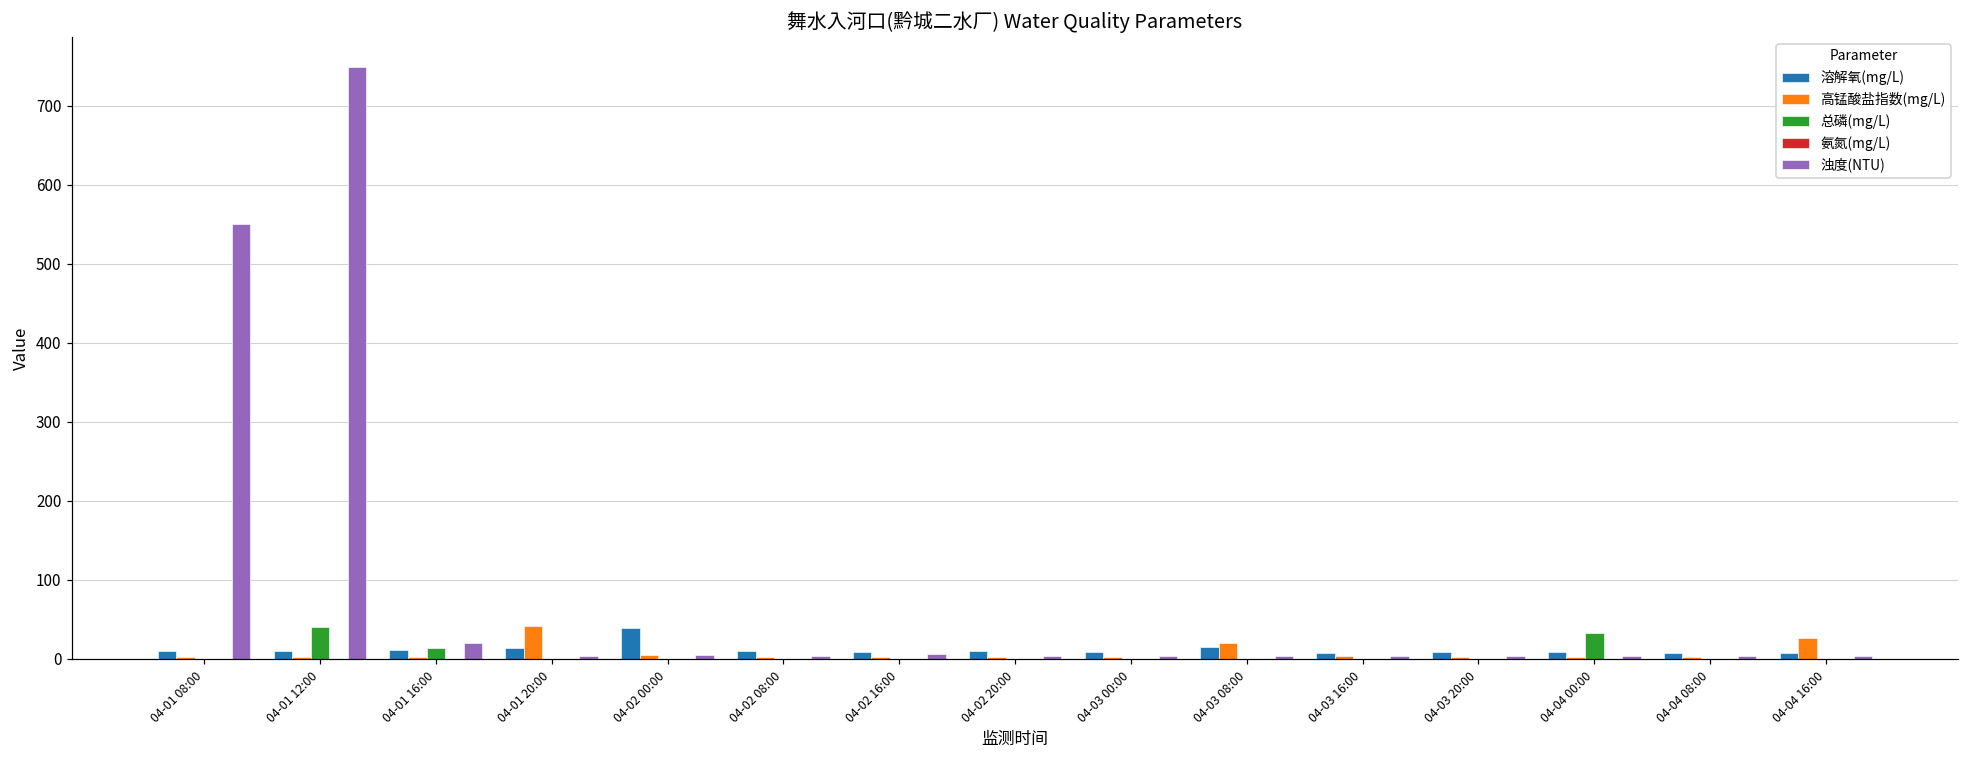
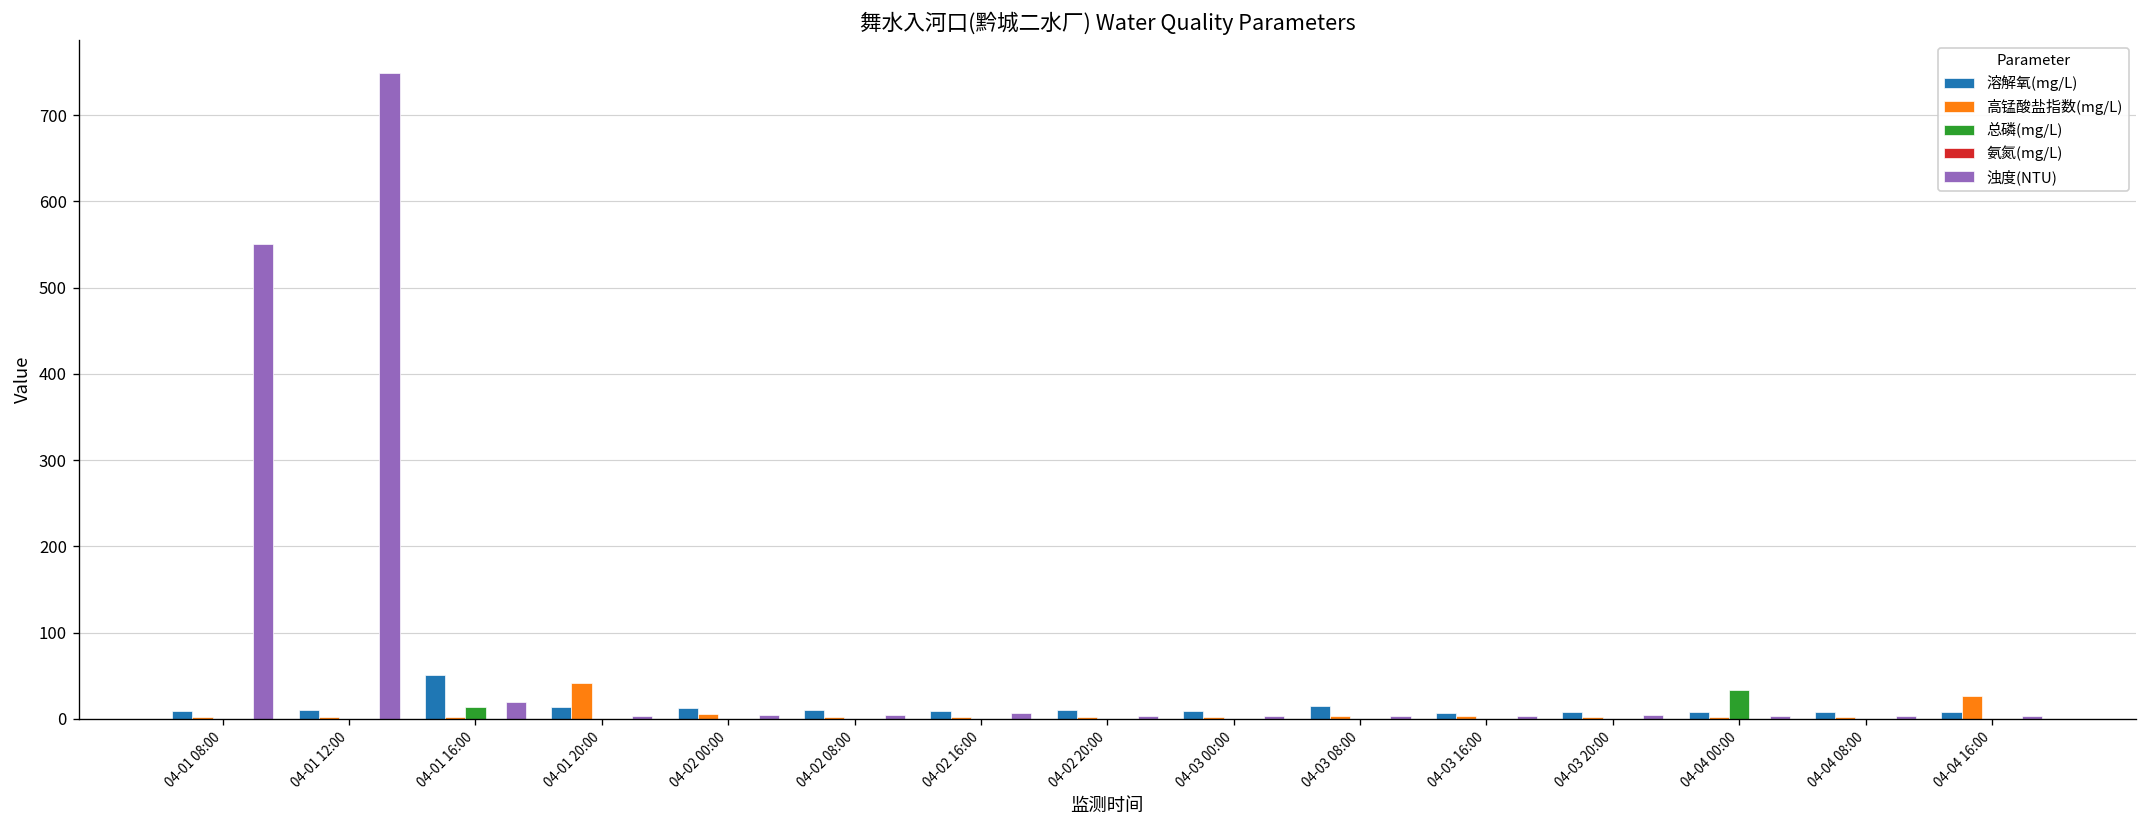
  {
    "溶解氧(mg/L)": {
      "04-01 08:00": 10,
      "04-01 12:00": 10,
-     "04-01 16:00": 10,
+     "04-01 16:00": 50,
      "04-01 20:00": 10,
-     "04-02 00:00": 40,
+     "04-02 00:00": 10,
      "04-02 08:00": 10,
      "04-02 16:00": 10,
      "04-02 20:00": 10,
      "04-03 00:00": 10,
      "04-03 08:00": 20,
      "04-03 16:00": 10,
      "04-03 20:00": 10,
      "04-04 00:00": 10,
      "04-04 08:00": 10,
      "04-04 16:00": 10
    },
    "高锰酸盐指数(mg/L)": {
      "04-01 20:00": 40,
      "04-02 00:00": 10,
-     "04-03 08:00": 20,
+     "04-03 08:00": 0,
      "04-03 16:00": 0,
      "04-04 16:00": 30
    },
    "总磷(mg/L)": {
-     "04-01 12:00": 40,
+     "04-01 12:00": 0,
      "04-01 16:00": 10,
      "04-04 00:00": 30
    },
    "浊度(NTU)": {
      "04-01 08:00": 550,
      "04-01 12:00": 750,
      "04-01 16:00": 20,
      "04-02 00:00": 0,
      "04-02 08:00": 0,
      "04-02 16:00": 10,
      "04-03 16:00": 0,
      "04-03 20:00": 0,
      "04-04 08:00": 0,
      "04-04 16:00": 0
    }
  }
